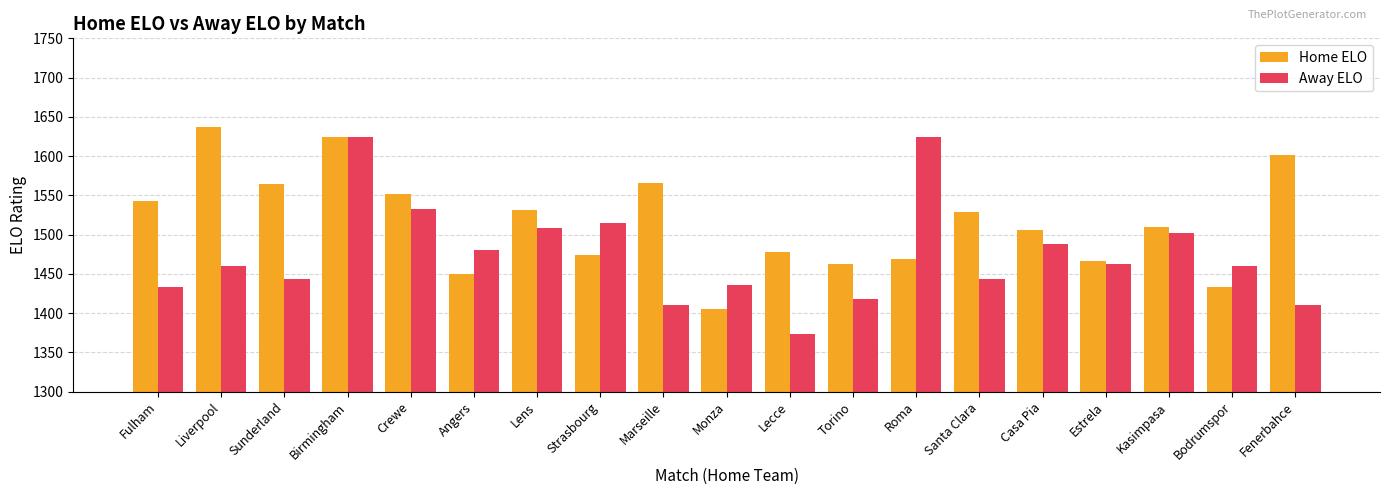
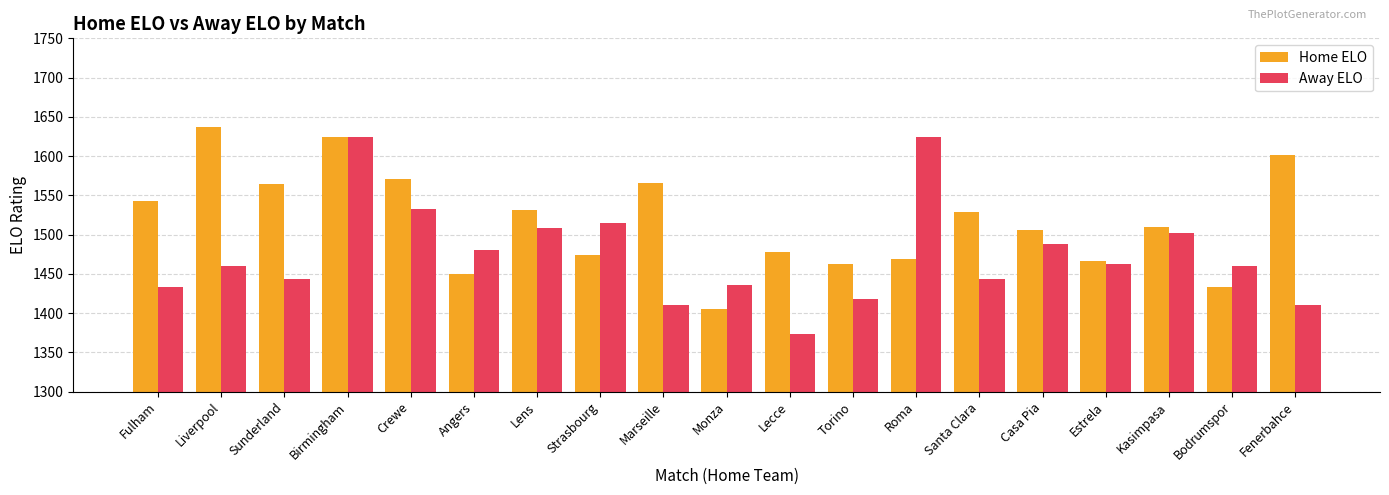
  {
    "Home ELO": {
      "Fulham": 1540,
      "Liverpool": 1640,
      "Sunderland": 1560,
      "Birmingham": 1620,
-     "Crewe": 1550,
+     "Crewe": 1570,
      "Angers": 1450,
      "Lens": 1530,
      "Strasbourg": 1470,
      "Marseille": 1570,
      "Monza": 1410,
      "Lecce": 1480,
      "Torino": 1460,
      "Roma": 1470,
      "Santa Clara": 1530,
      "Casa Pia": 1510,
      "Estrela": 1470,
      "Kasimpasa": 1510,
      "Bodrumspor": 1430,
      "Fenerbahce": 1600
    },
    "Away ELO": {
      "Fulham": 1430,
      "Liverpool": 1460,
      "Sunderland": 1440,
      "Birmingham": 1620,
      "Crewe": 1530,
      "Angers": 1480,
      "Lens": 1510,
      "Strasbourg": 1510,
      "Marseille": 1410,
      "Monza": 1440,
      "Lecce": 1370,
      "Torino": 1420,
      "Roma": 1620,
      "Santa Clara": 1440,
      "Casa Pia": 1490,
      "Estrela": 1460,
      "Kasimpasa": 1500,
      "Bodrumspor": 1460,
      "Fenerbahce": 1410
    }
  }
